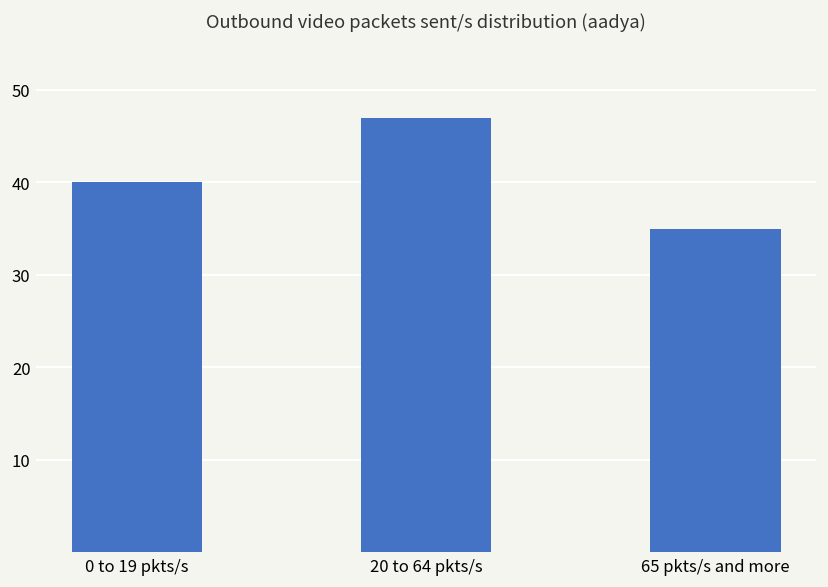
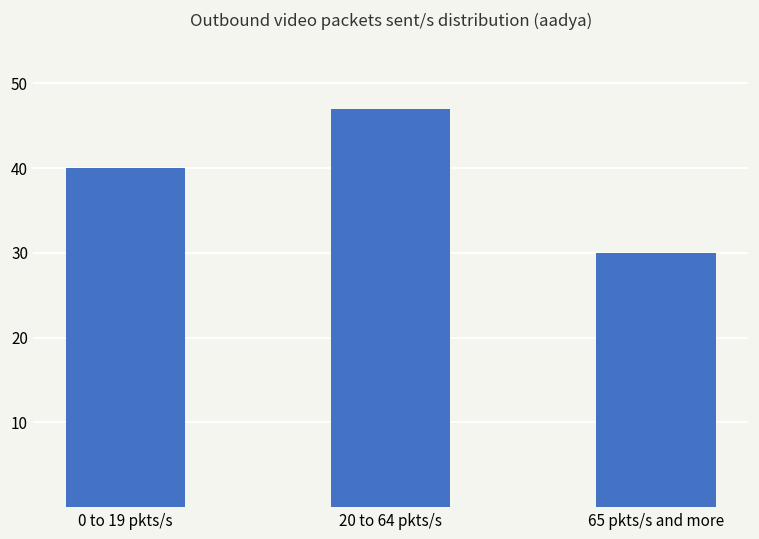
  {
    "0 to 19 pkts/s": 40,
    "20 to 64 pkts/s": 47,
-   "65 pkts/s and more": 35
+   "65 pkts/s and more": 30
  }
